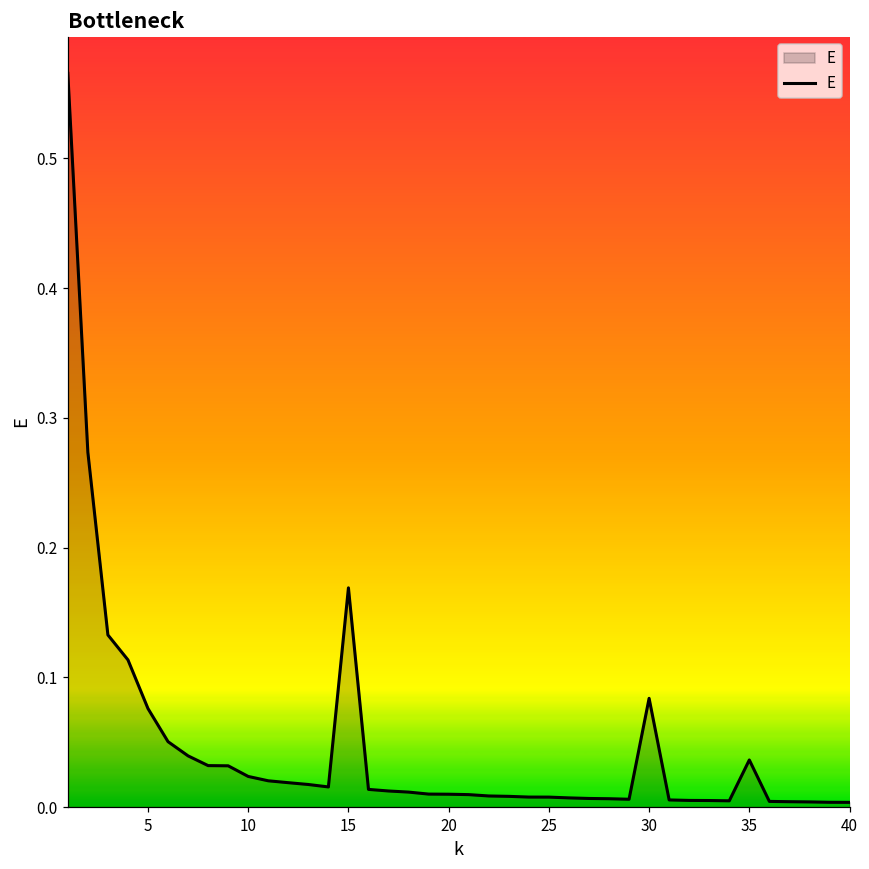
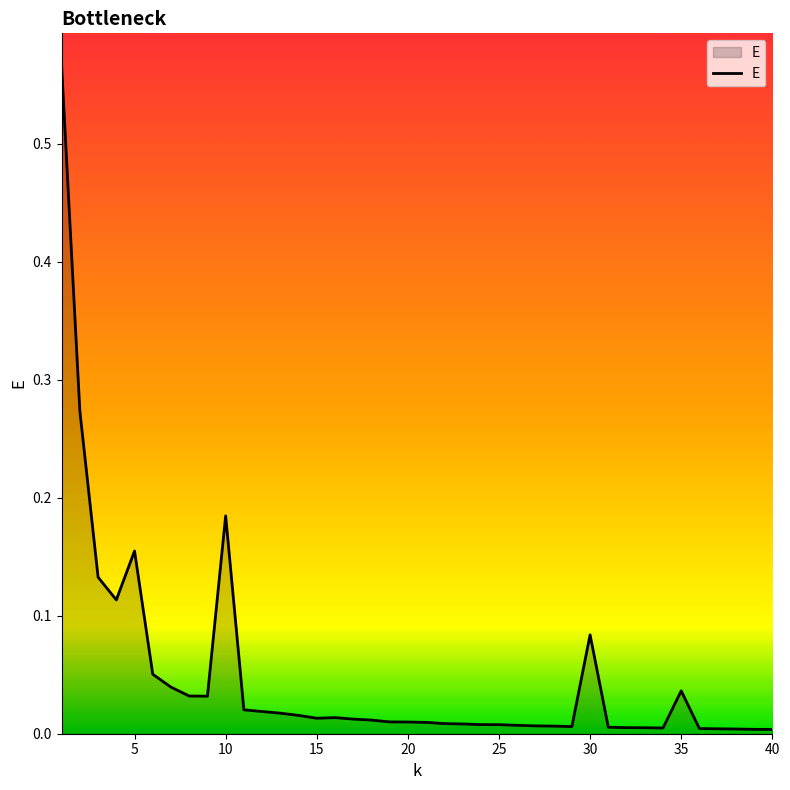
  {
-   "5": 0.076,
-   "10": 0.024,
-   "15": 0.169,
+   "5": 0.155,
+   "10": 0.185,
+   "15": 0.013,
    "20": 0.010,
    "25": 0.008,
    "30": 0.084,
    "35": 0.036,
    "40": 0.004
  }
